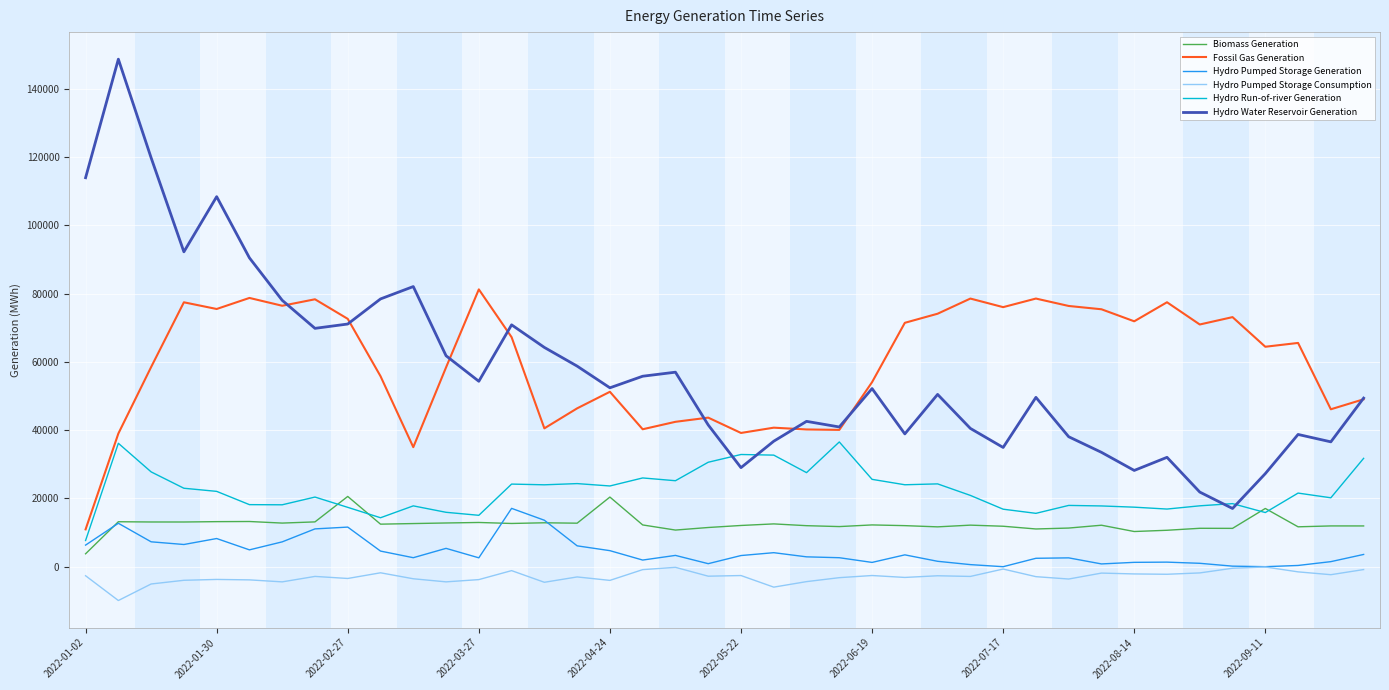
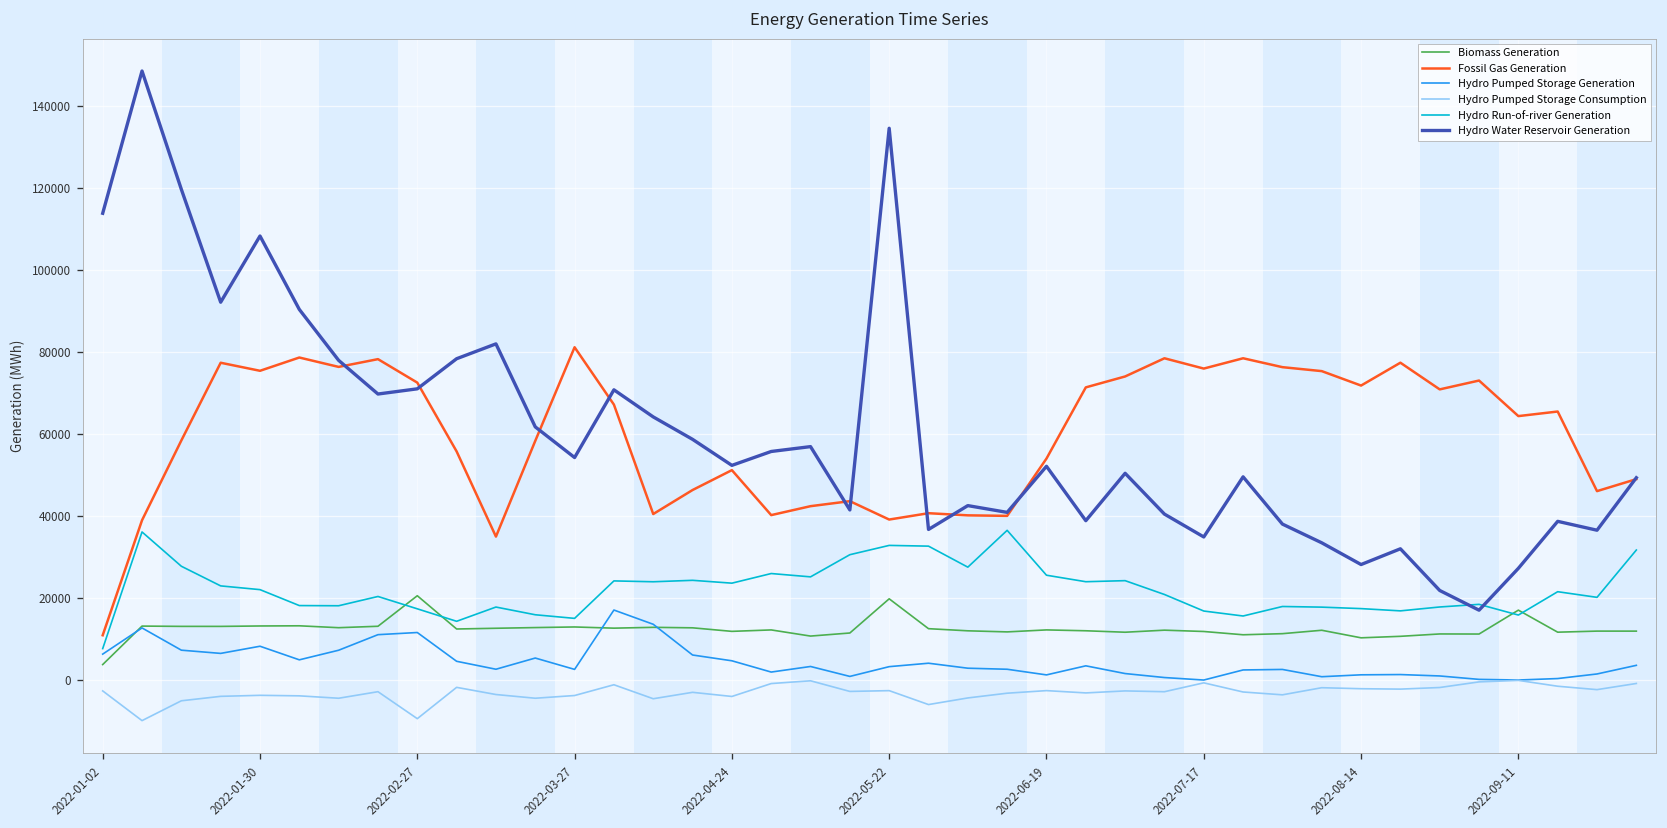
  {
    "Biomass Generation": {
      "2022-01-02": 4000,
      "2022-01-30": 13000,
      "2022-02-27": 21000,
      "2022-03-27": 13000,
-     "2022-04-24": 20000,
-     "2022-05-22": 12000,
+     "2022-04-24": 12000,
+     "2022-05-22": 20000,
      "2022-06-19": 12000,
      "2022-07-17": 12000,
      "2022-08-14": 10000,
      "2022-09-11": 17000
    },
    "Fossil Gas Generation": {
      "2022-01-02": 11000,
      "2022-01-30": 75000,
      "2022-02-27": 73000,
      "2022-03-27": 81000,
      "2022-04-24": 51000,
      "2022-05-22": 39000,
      "2022-06-19": 54000,
      "2022-07-17": 76000,
      "2022-08-14": 72000,
      "2022-09-11": 64000
    },
    "Hydro Pumped Storage Consumption": {
      "2022-01-02": -3000,
      "2022-01-30": -4000,
-     "2022-02-27": -3000,
+     "2022-02-27": -9000,
      "2022-03-27": -4000,
      "2022-04-24": -4000,
      "2022-05-22": -3000,
      "2022-06-19": -3000,
      "2022-08-14": -2000
    },
    "Hydro Water Reservoir Generation": {
      "2022-01-02": 114000,
      "2022-01-30": 108000,
      "2022-02-27": 71000,
      "2022-03-27": 54000,
      "2022-04-24": 52000,
-     "2022-05-22": 29000,
+     "2022-05-22": 135000,
      "2022-06-19": 52000,
      "2022-07-17": 35000,
      "2022-08-14": 28000,
      "2022-09-11": 27000
    }
  }
